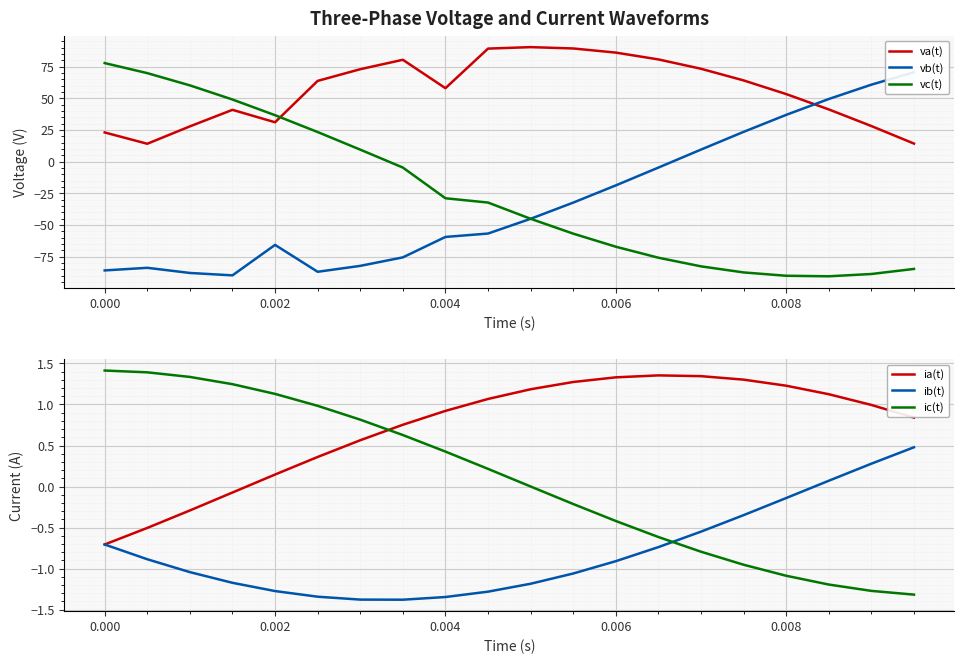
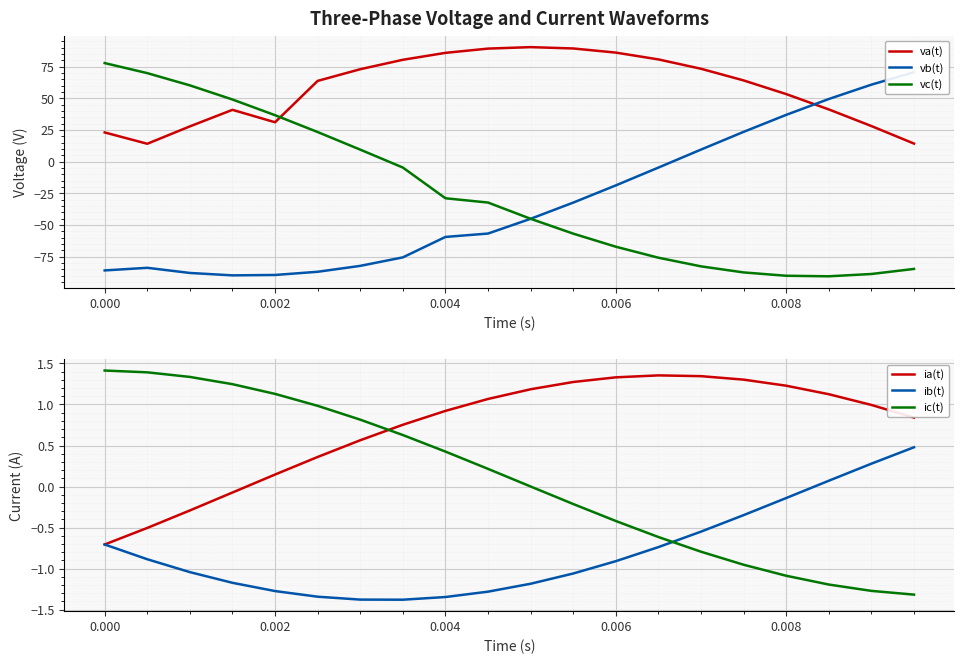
  {
    "Three-Phase Voltage and Current Waveforms": {
      "va(t)": {
        "0.000": 23,
        "0.002": 31,
-       "0.004": 58,
+       "0.004": 86,
        "0.006": 86,
        "0.008": 53
      },
      "vb(t)": {
        "0.000": -86,
-       "0.002": -66,
+       "0.002": -90,
        "0.004": -60,
        "0.006": -19,
        "0.008": 37
      },
      "vc(t)": {
        "0.000": 78,
        "0.002": 37,
        "0.004": -29,
        "0.006": -67,
        "0.008": -90
      }
    }
  }
